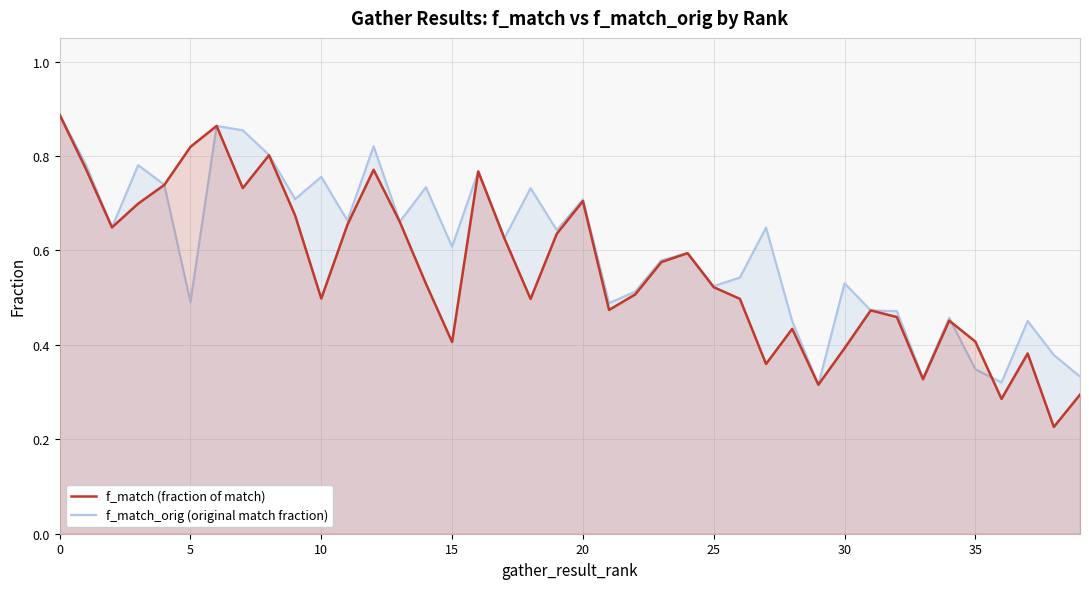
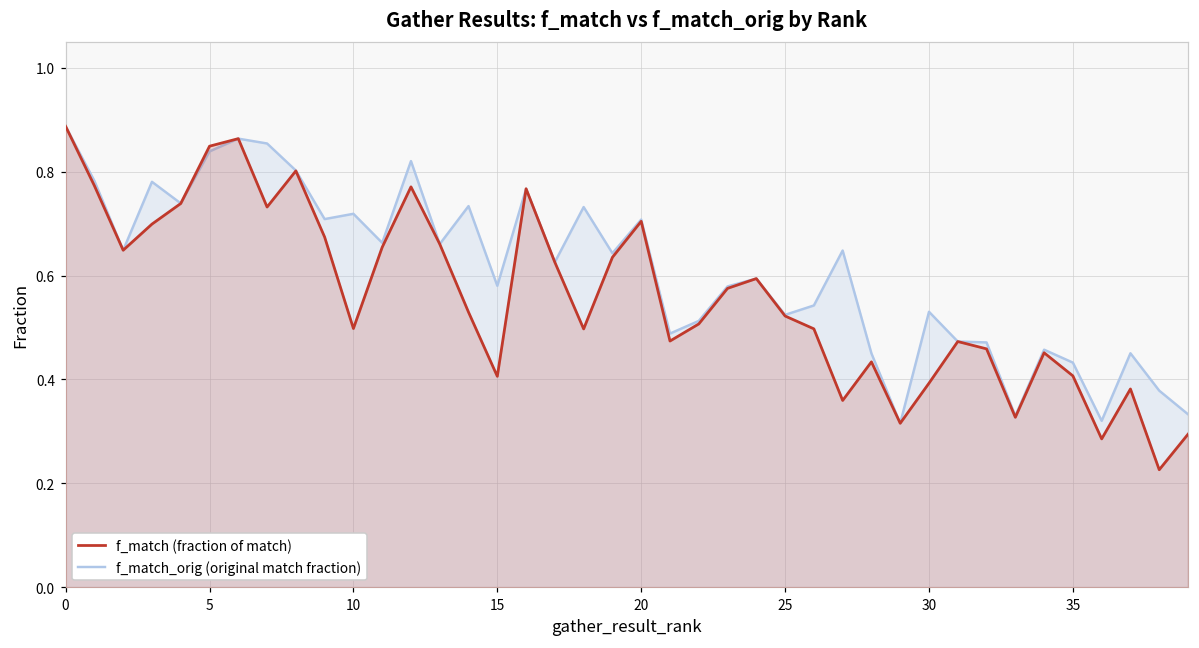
  {
    "f_match (fraction of match)": {
-     "5": 0.82,
+     "5": 0.85,
      "10": 0.50,
      "15": 0.41,
      "30": 0.39,
      "35": 0.41
    },
    "f_match_orig (original match fraction)": {
-     "5": 0.49,
-     "10": 0.76,
-     "15": 0.61,
+     "5": 0.84,
+     "10": 0.72,
+     "15": 0.58,
      "30": 0.53,
-     "35": 0.35
+     "35": 0.43
    }
  }
